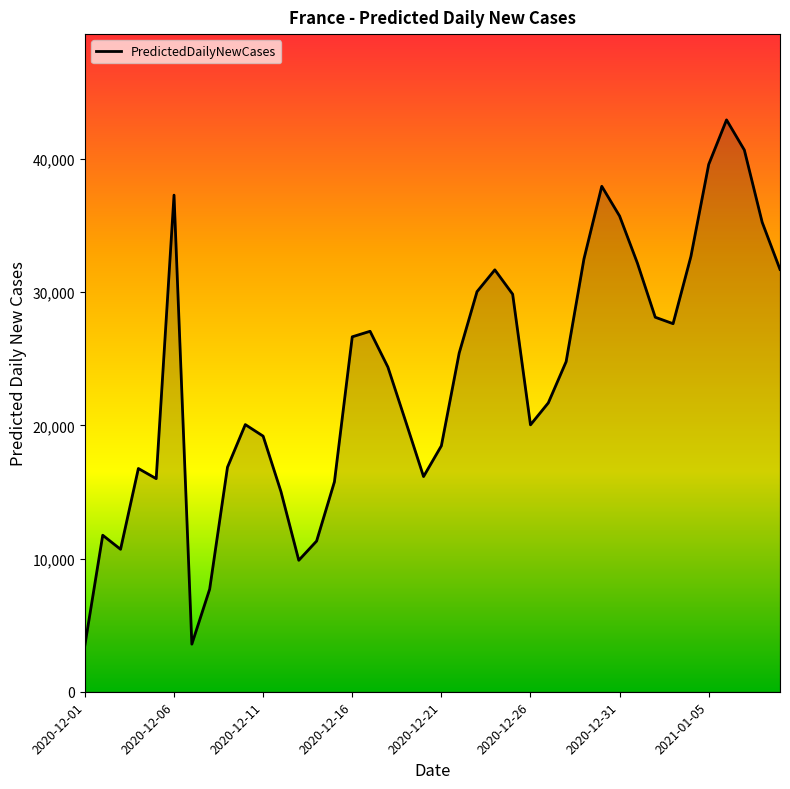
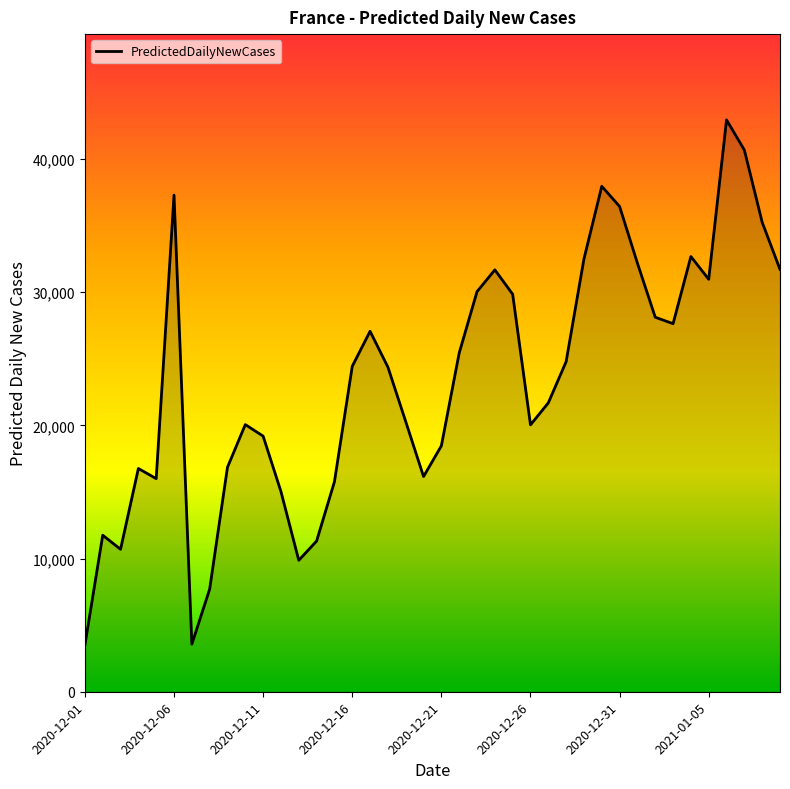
  {
    "2020-12-01": "3,500",
    "2020-12-06": "37,300",
    "2020-12-11": "19,200",
-   "2020-12-16": "26,700",
+   "2020-12-16": "24,400",
    "2020-12-21": "18,500",
    "2020-12-26": "20,000",
-   "2020-12-31": "35,700",
-   "2021-01-05": "39,600"
+   "2020-12-31": "36,400",
+   "2021-01-05": "31,000"
  }
